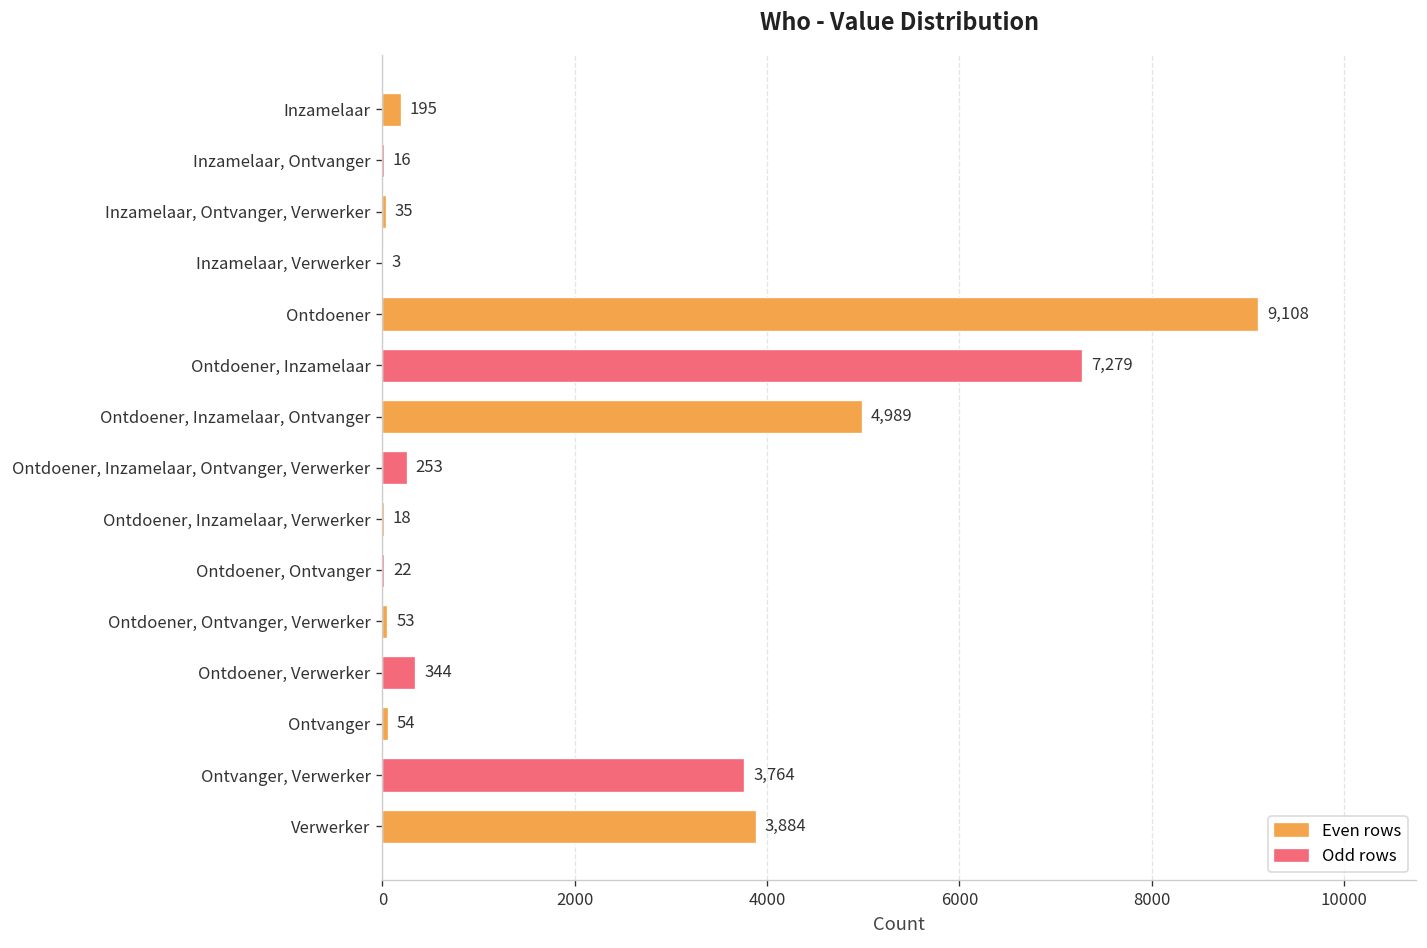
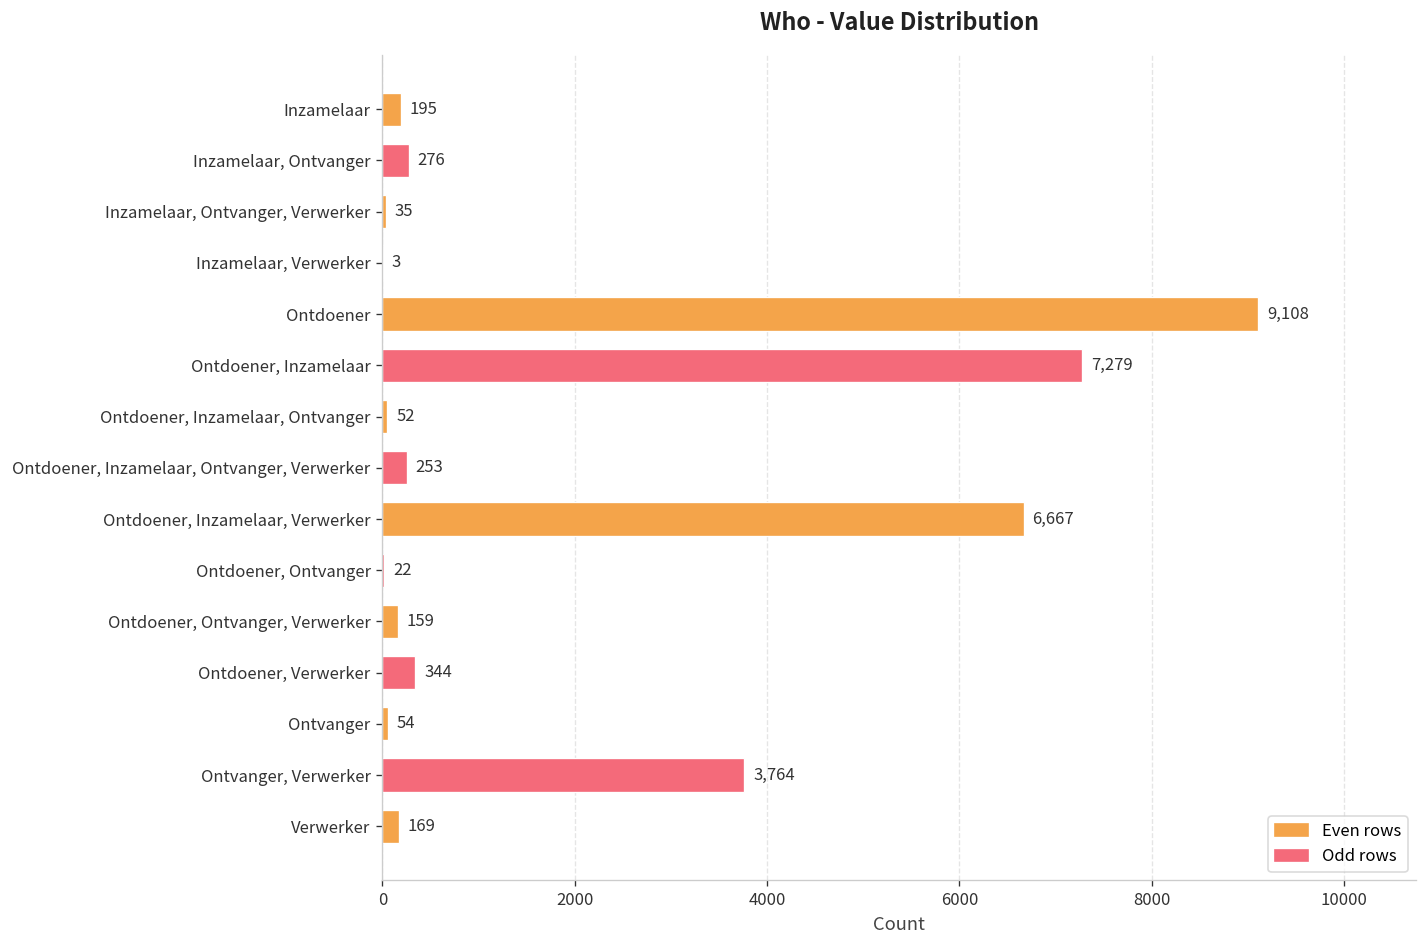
  {
    "Inzamelaar": "195",
-   "Inzamelaar, Ontvanger": "16",
+   "Inzamelaar, Ontvanger": "276",
    "Inzamelaar, Ontvanger, Verwerker": "35",
    "Inzamelaar, Verwerker": "3",
    "Ontdoener": "9,108",
    "Ontdoener, Inzamelaar": "7,279",
-   "Ontdoener, Inzamelaar, Ontvanger": "4,989",
+   "Ontdoener, Inzamelaar, Ontvanger": "52",
    "Ontdoener, Inzamelaar, Ontvanger, Verwerker": "253",
-   "Ontdoener, Inzamelaar, Verwerker": "18",
+   "Ontdoener, Inzamelaar, Verwerker": "6,667",
    "Ontdoener, Ontvanger": "22",
-   "Ontdoener, Ontvanger, Verwerker": "53",
+   "Ontdoener, Ontvanger, Verwerker": "159",
    "Ontdoener, Verwerker": "344",
    "Ontvanger": "54",
    "Ontvanger, Verwerker": "3,764",
-   "Verwerker": "3,884"
+   "Verwerker": "169"
  }
